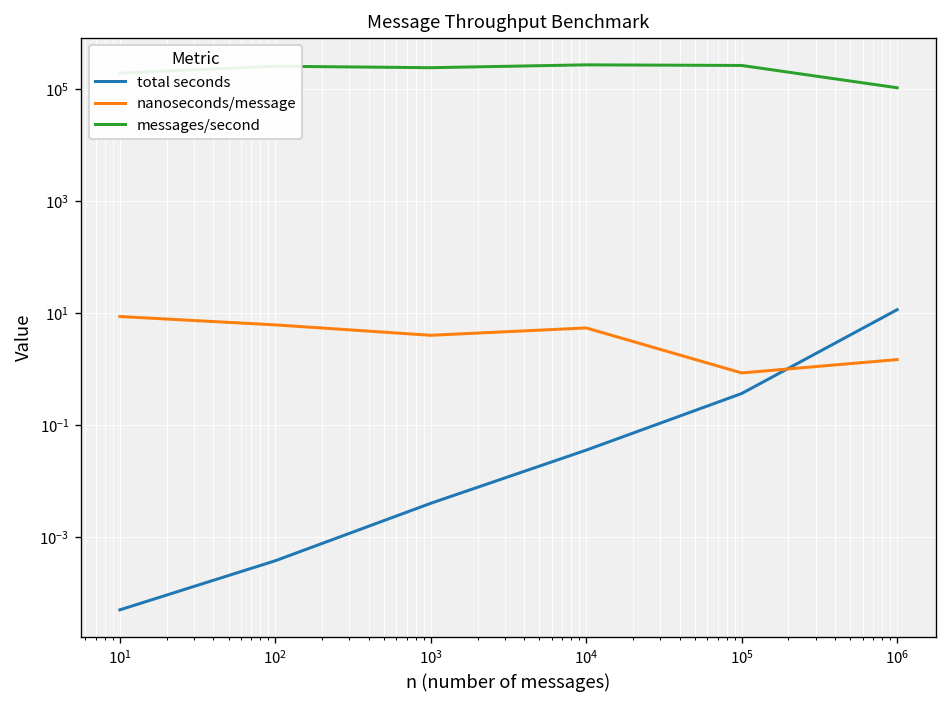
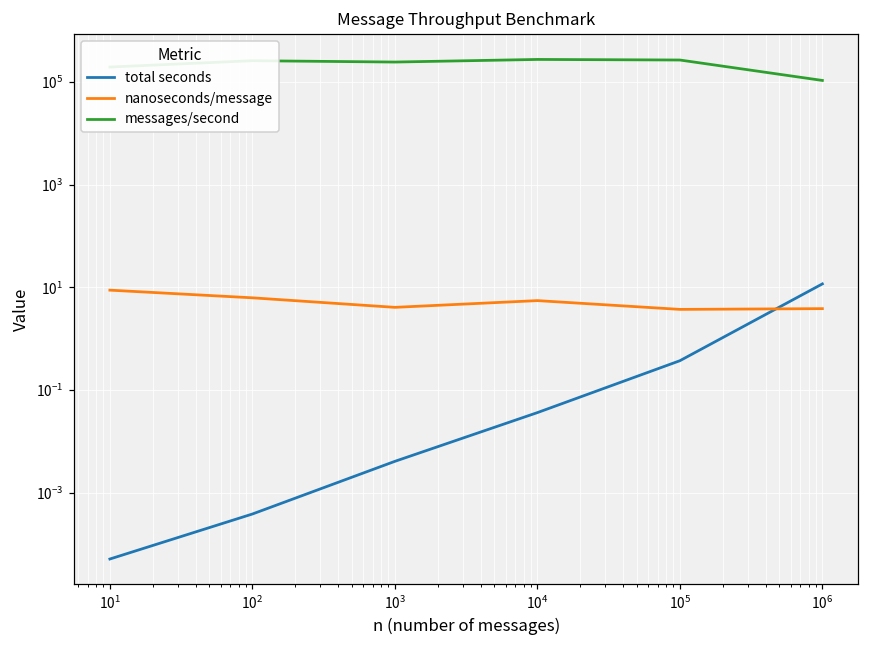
  {
    "total seconds": {
      "10^1": 0.00005,
      "10^2": 0.0004,
      "10^3": 0.004,
      "10^4": 0.04,
      "10^5": 0.4,
      "10^6": 12
    },
    "nanoseconds/message": {
      "10^1": 9,
      "10^2": 6,
      "10^3": 4,
      "10^4": 6,
-     "10^5": 0.9,
-     "10^6": 1.5
+     "10^5": 4,
+     "10^6": 4
    },
    "messages/second": {
      "10^3": 200000,
      "10^4": 300000,
      "10^5": 300000,
      "10^6": 110000
    }
  }
